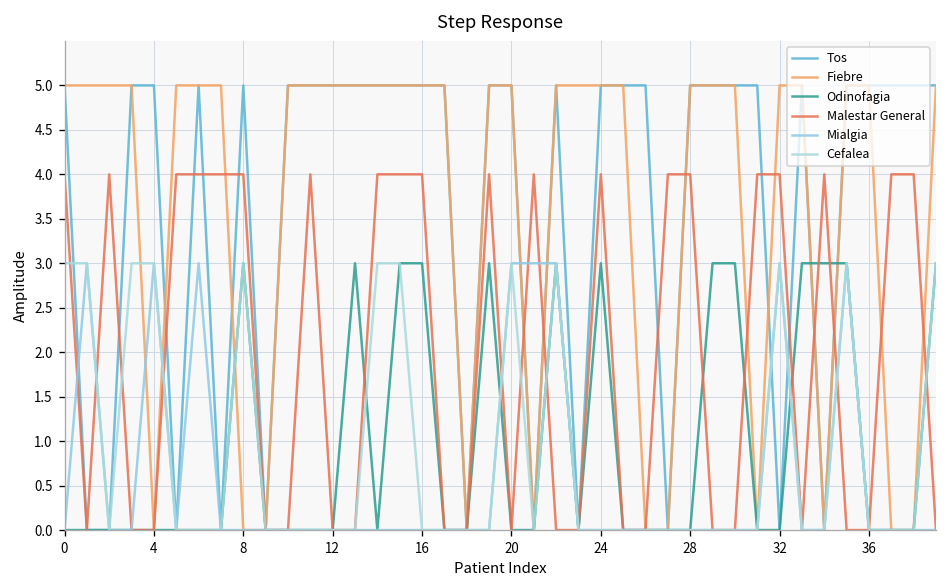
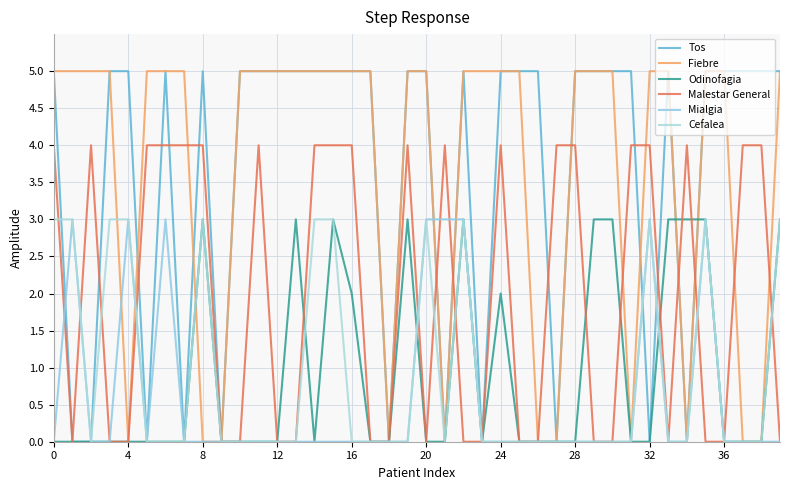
  {
    "Odinofagia": {
-     "16": 3,
-     "24": 3
+     "16": 2,
+     "24": 2
    }
  }
